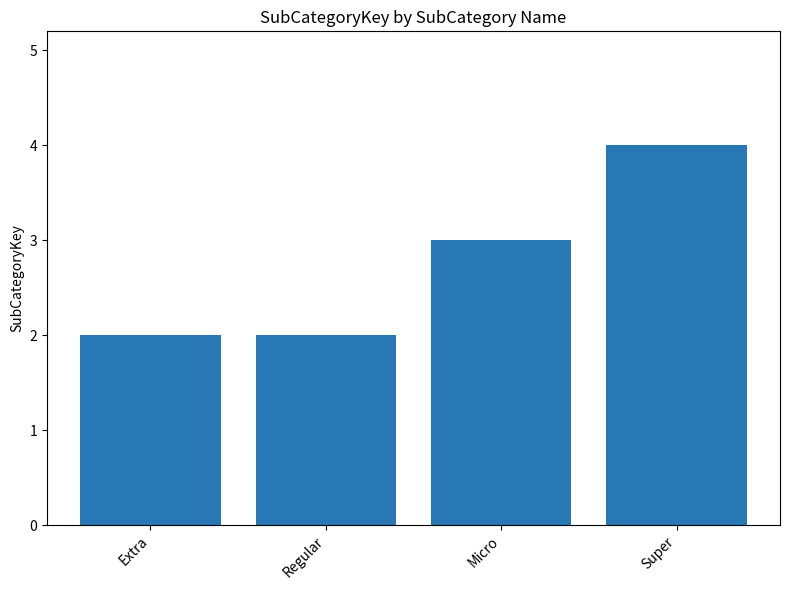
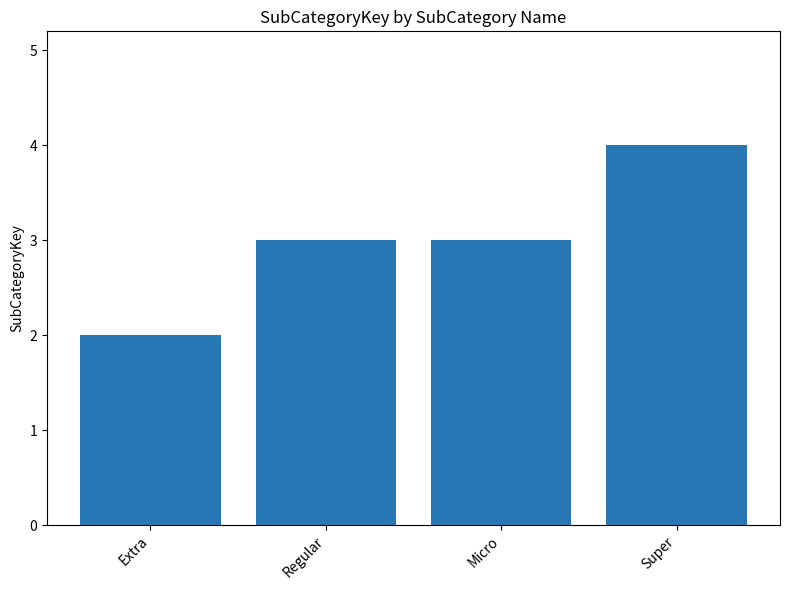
  {
    "Extra": 2,
-   "Regular": 2,
+   "Regular": 3,
    "Micro": 3,
    "Super": 4
  }
